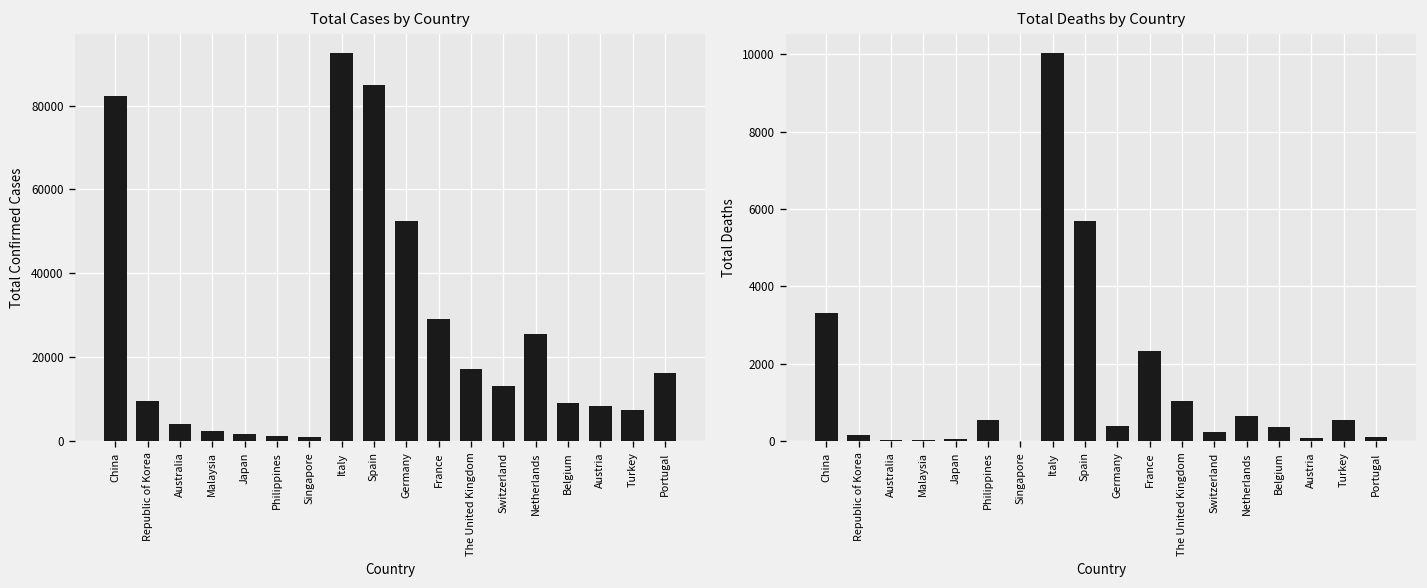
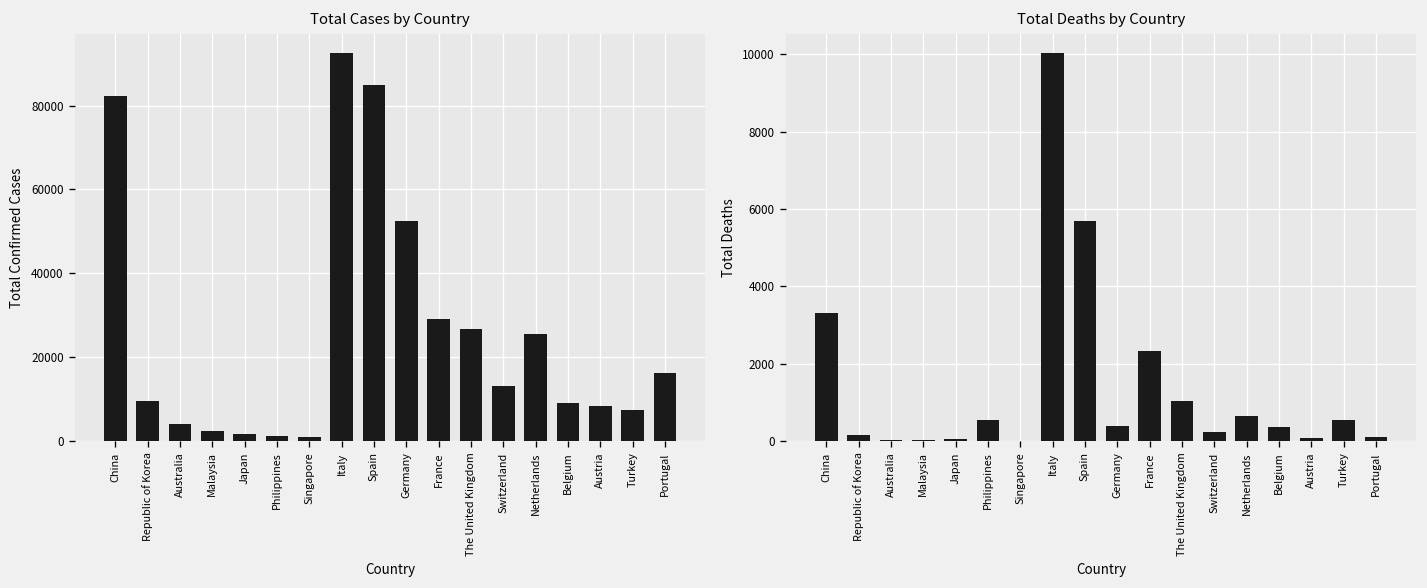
  {
    "Total Cases by Country": {
      "China": 82000,
      "Republic of Korea": 10000,
      "Australia": 4000,
      "Malaysia": 2000,
      "Japan": 2000,
      "Philippines": 1000,
      "Singapore": 1000,
      "Italy": 92000,
      "Spain": 85000,
      "Germany": 53000,
      "France": 29000,
-     "The United Kingdom": 17000,
+     "The United Kingdom": 27000,
      "Switzerland": 13000,
      "Netherlands": 25000,
      "Belgium": 9000,
      "Austria": 8000,
      "Turkey": 7000,
      "Portugal": 16000
    },
    "Total Deaths by Country": {
      "China": 3300,
      "Republic of Korea": 200,
      "Philippines": 500,
      "Italy": 10000,
      "Spain": 5700,
      "Germany": 400,
      "France": 2300,
      "The United Kingdom": 1000,
      "Switzerland": 200,
      "Netherlands": 600,
      "Belgium": 400,
      "Turkey": 500,
      "Portugal": 100
    }
  }
